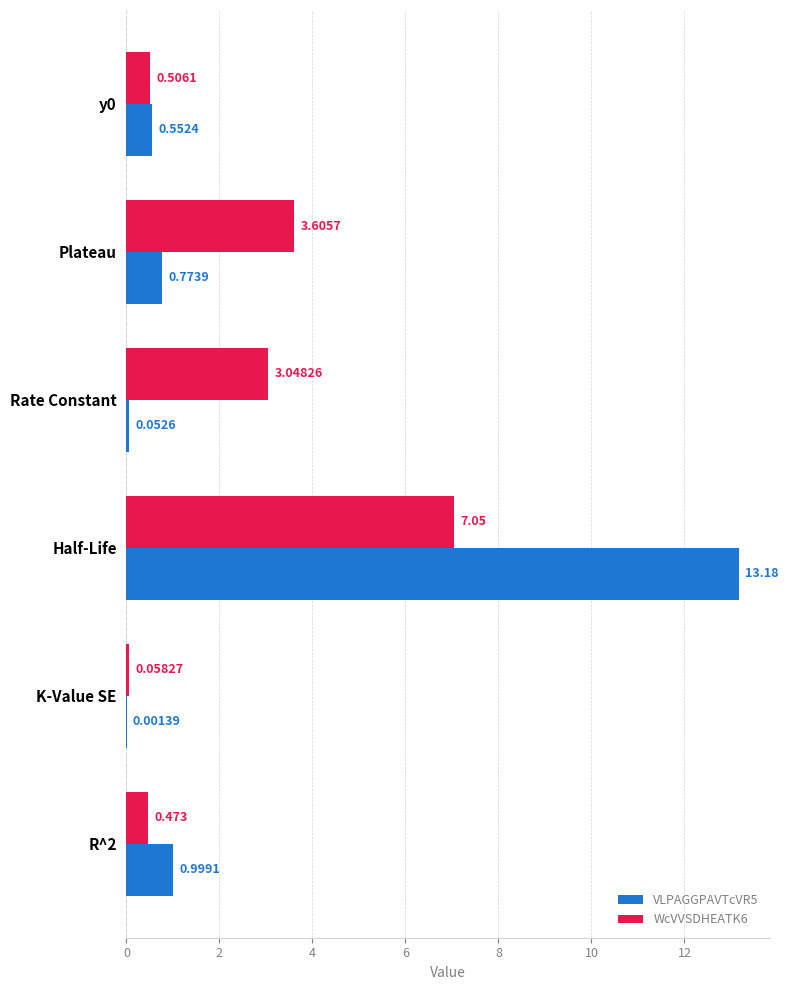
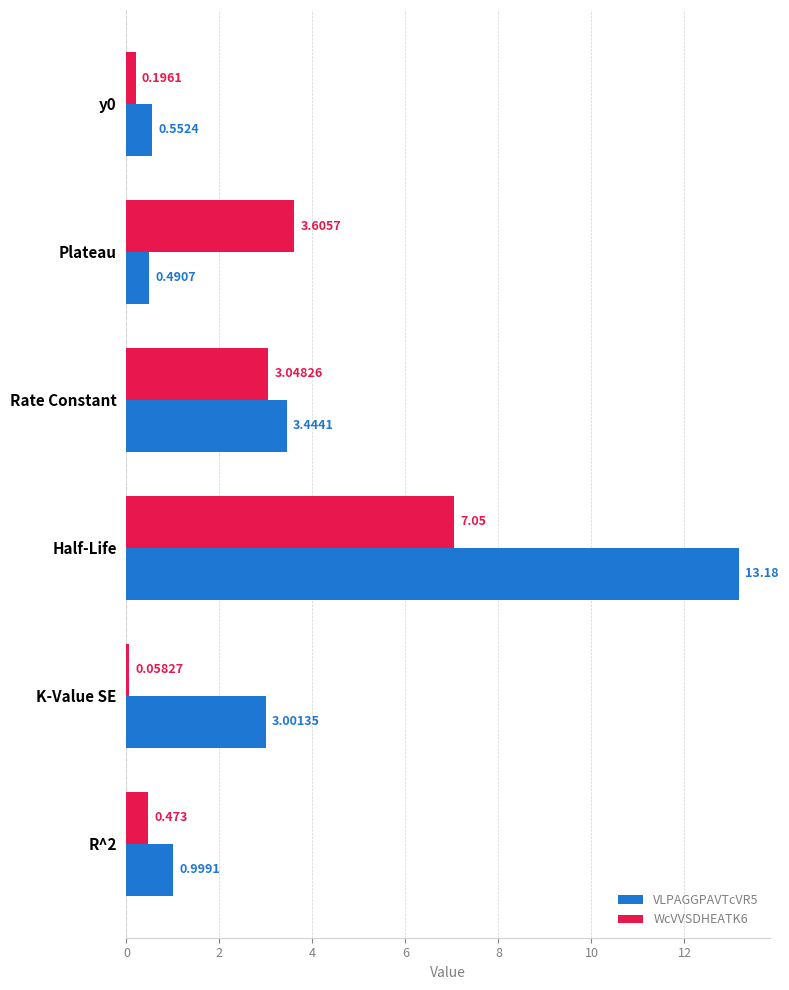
  {
    "VLPAGGPAVTcVR5": {
      "y0": 0.5524,
-     "Plateau": 0.7739,
-     "Rate Constant": 0.0526,
+     "Plateau": 0.4907,
+     "Rate Constant": 3.4441,
      "Half-Life": 13.18,
-     "K-Value SE": 0.00139,
+     "K-Value SE": 3.00135,
      "R^2": 0.9991
    },
    "WcVVSDHEATK6": {
-     "y0": 0.5061,
+     "y0": 0.1961,
      "Plateau": 3.6057,
      "Rate Constant": 3.04826,
      "Half-Life": 7.05,
      "K-Value SE": 0.05827,
      "R^2": 0.473
    }
  }
